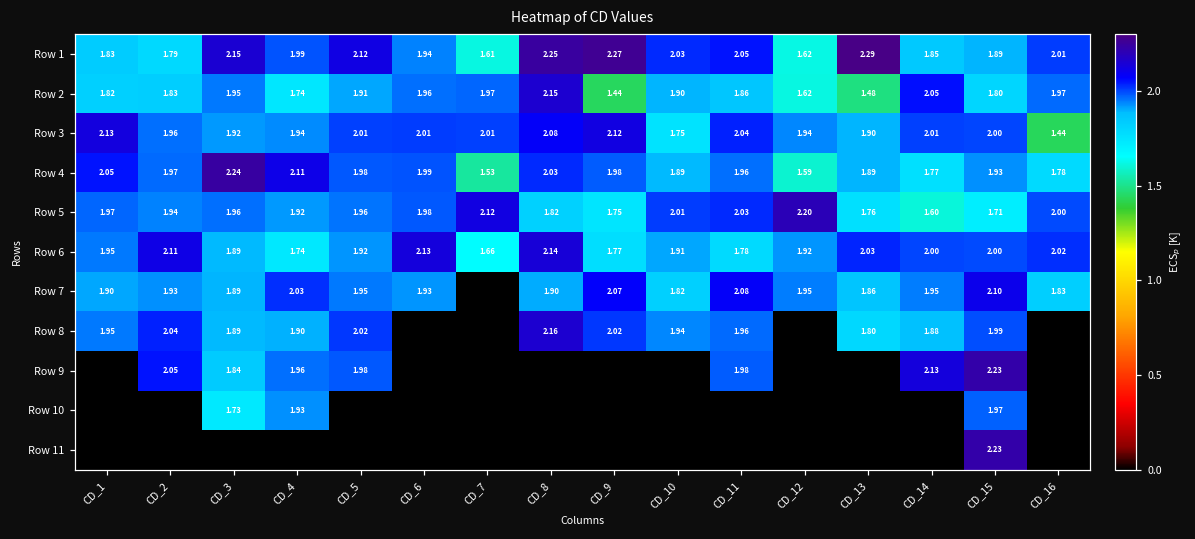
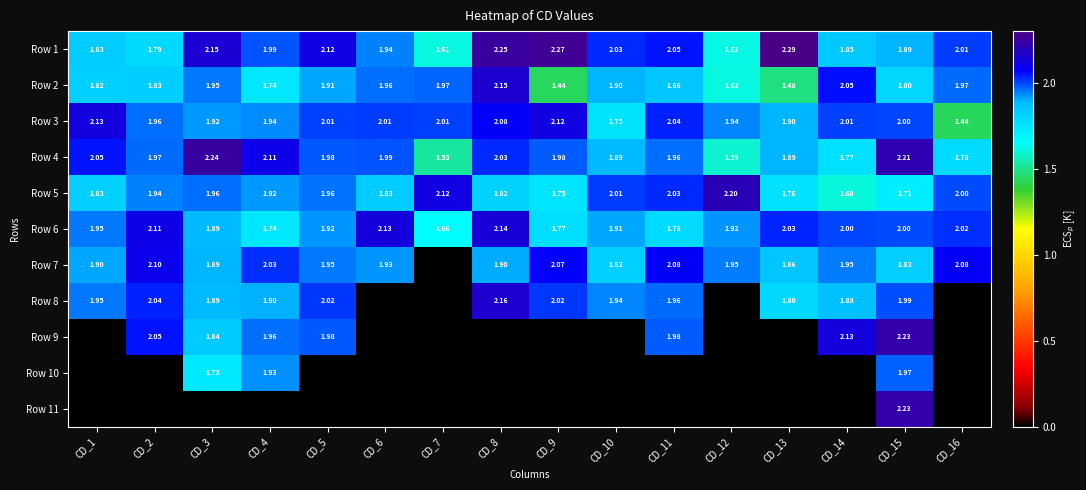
  {
    "Row 1": {
      "CD_1": 1.83,
      "CD_2": 1.79,
      "CD_3": 2.15,
      "CD_4": 1.99,
      "CD_5": 2.12,
      "CD_6": 1.94,
      "CD_7": 1.61,
      "CD_8": 2.25,
      "CD_9": 2.27,
      "CD_10": 2.03,
      "CD_11": 2.05,
      "CD_12": 1.62,
      "CD_13": 2.29,
      "CD_14": 1.85,
      "CD_15": 1.89,
      "CD_16": 2.01
    },
    "Row 2": {
      "CD_1": 1.82,
      "CD_2": 1.83,
      "CD_3": 1.95,
      "CD_4": 1.74,
      "CD_5": 1.91,
      "CD_6": 1.96,
      "CD_7": 1.97,
      "CD_8": 2.15,
      "CD_9": 1.44,
      "CD_10": 1.90,
      "CD_11": 1.86,
      "CD_12": 1.62,
      "CD_13": 1.48,
      "CD_14": 2.05,
      "CD_15": 1.80,
      "CD_16": 1.97
    },
    "Row 3": {
      "CD_1": 2.13,
      "CD_2": 1.96,
      "CD_3": 1.92,
      "CD_4": 1.94,
      "CD_5": 2.01,
      "CD_6": 2.01,
      "CD_7": 2.01,
      "CD_8": 2.08,
      "CD_9": 2.12,
      "CD_10": 1.75,
      "CD_11": 2.04,
      "CD_12": 1.94,
      "CD_13": 1.90,
      "CD_14": 2.01,
      "CD_15": 2.00,
      "CD_16": 1.44
    },
    "Row 4": {
      "CD_1": 2.05,
      "CD_2": 1.97,
      "CD_3": 2.24,
      "CD_4": 2.11,
      "CD_5": 1.98,
      "CD_6": 1.99,
      "CD_7": 1.53,
      "CD_8": 2.03,
      "CD_9": 1.98,
      "CD_10": 1.89,
      "CD_11": 1.96,
      "CD_12": 1.59,
      "CD_13": 1.89,
      "CD_14": 1.77,
-     "CD_15": 1.93,
+     "CD_15": 2.21,
      "CD_16": 1.78
    },
    "Row 5": {
-     "CD_1": 1.97,
+     "CD_1": 1.83,
      "CD_2": 1.94,
      "CD_3": 1.96,
      "CD_4": 1.92,
      "CD_5": 1.96,
-     "CD_6": 1.98,
+     "CD_6": 1.83,
      "CD_7": 2.12,
      "CD_8": 1.82,
      "CD_9": 1.75,
      "CD_10": 2.01,
      "CD_11": 2.03,
      "CD_12": 2.20,
      "CD_13": 1.76,
      "CD_14": 1.60,
      "CD_15": 1.71,
      "CD_16": 2.00
    },
    "Row 6": {
      "CD_1": 1.95,
      "CD_2": 2.11,
      "CD_3": 1.89,
      "CD_4": 1.74,
      "CD_5": 1.92,
      "CD_6": 2.13,
      "CD_7": 1.66,
      "CD_8": 2.14,
      "CD_9": 1.77,
      "CD_10": 1.91,
      "CD_11": 1.78,
      "CD_12": 1.92,
      "CD_13": 2.03,
      "CD_14": 2.00,
      "CD_15": 2.00,
      "CD_16": 2.02
    },
    "Row 7": {
      "CD_1": 1.90,
-     "CD_2": 1.93,
+     "CD_2": 2.10,
      "CD_3": 1.89,
      "CD_4": 2.03,
      "CD_5": 1.95,
      "CD_6": 1.93,
      "CD_8": 1.90,
      "CD_9": 2.07,
      "CD_10": 1.82,
      "CD_11": 2.08,
      "CD_12": 1.95,
      "CD_13": 1.86,
      "CD_14": 1.95,
-     "CD_15": 2.10,
-     "CD_16": 1.83
+     "CD_15": 1.83,
+     "CD_16": 2.08
    },
    "Row 8": {
      "CD_1": 1.95,
      "CD_2": 2.04,
      "CD_3": 1.89,
      "CD_4": 1.90,
      "CD_5": 2.02,
      "CD_8": 2.16,
      "CD_9": 2.02,
      "CD_10": 1.94,
      "CD_11": 1.96,
      "CD_13": 1.80,
      "CD_14": 1.88,
      "CD_15": 1.99
    },
    "Row 9": {
      "CD_2": 2.05,
      "CD_3": 1.84,
      "CD_4": 1.96,
      "CD_5": 1.98,
      "CD_11": 1.98,
      "CD_14": 2.13,
      "CD_15": 2.23
    },
    "Row 10": {
      "CD_3": 1.73,
      "CD_4": 1.93,
      "CD_15": 1.97
    },
    "Row 11": {
      "CD_15": 2.23
    }
  }
